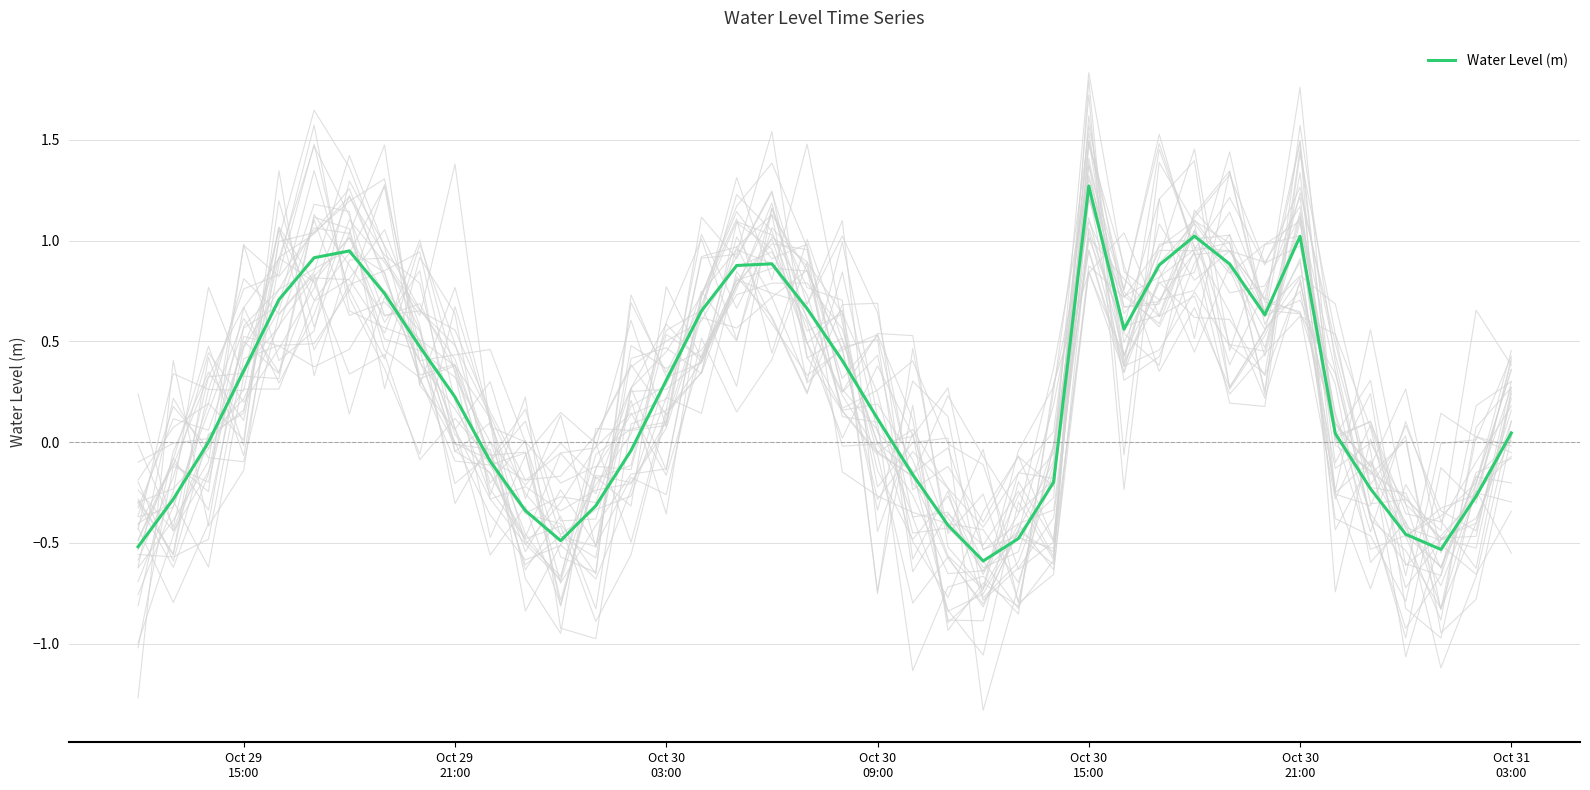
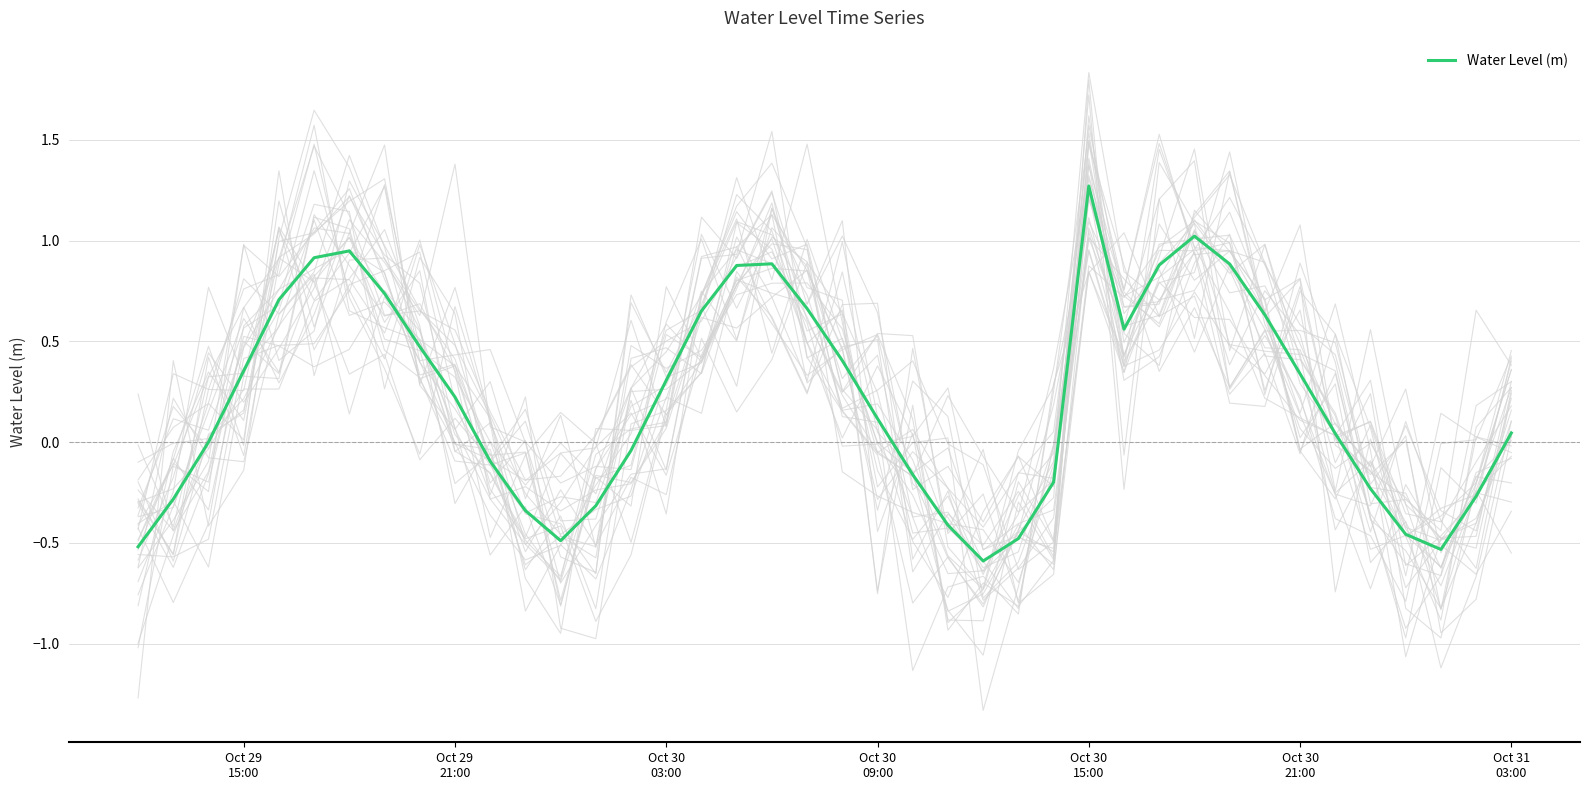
  {
    "Water Level (m)": {
      "Oct 29 21:00": 0.22,
      "Oct 30 03:00": 0.31,
      "Oct 30 15:00": 1.27,
-     "Oct 30 21:00": 1.02
+     "Oct 30 21:00": 0.34
    }
  }
